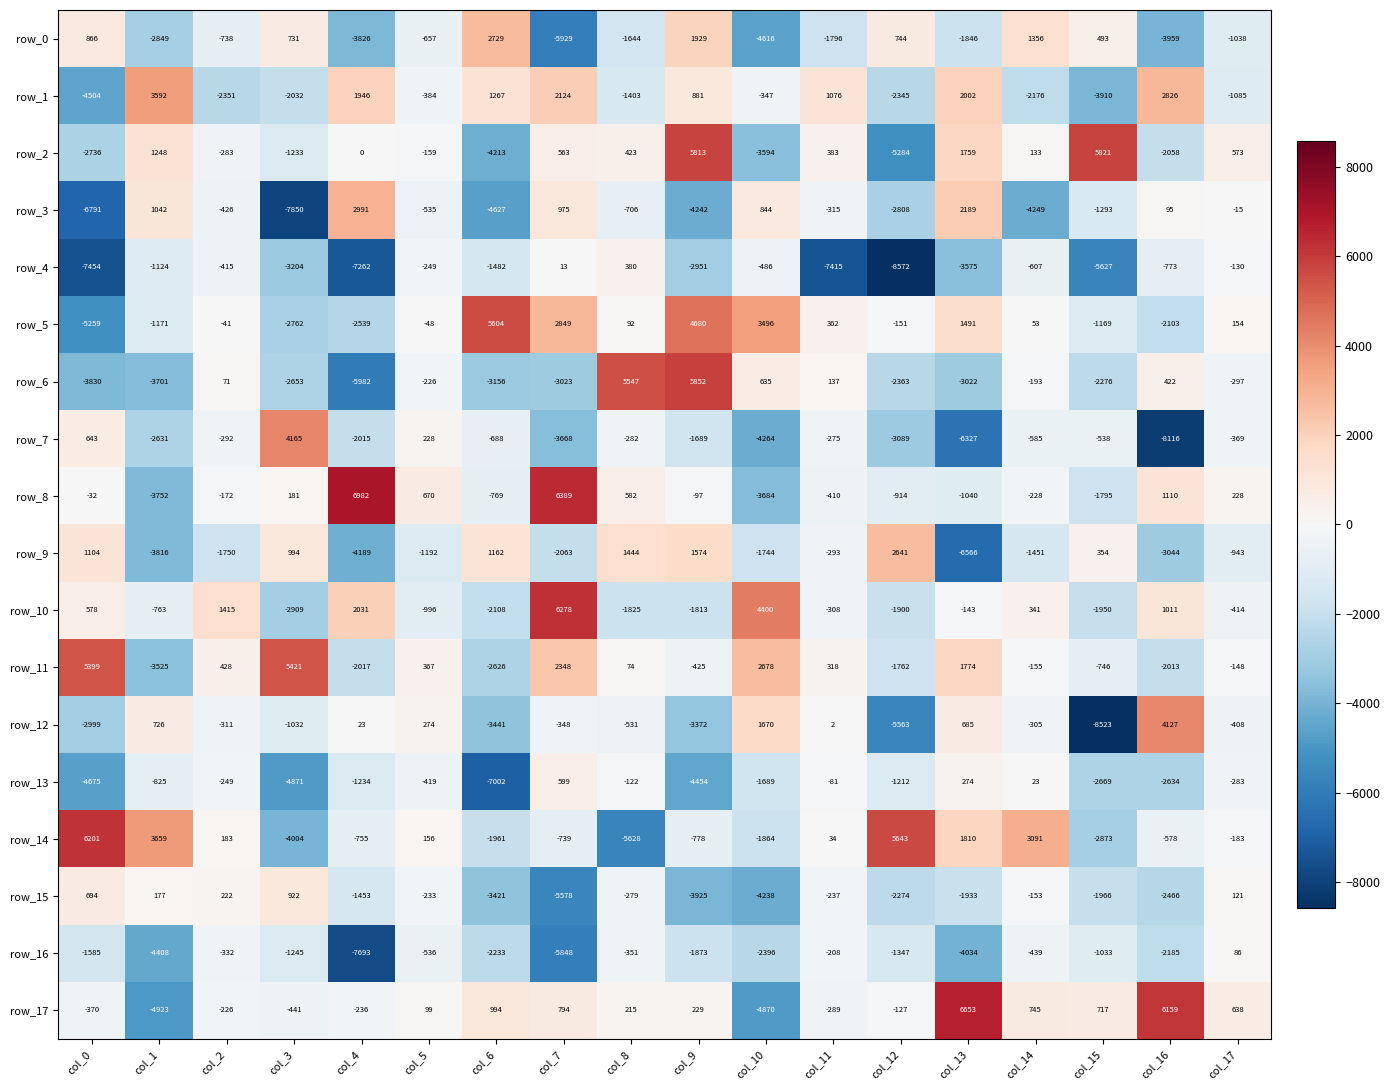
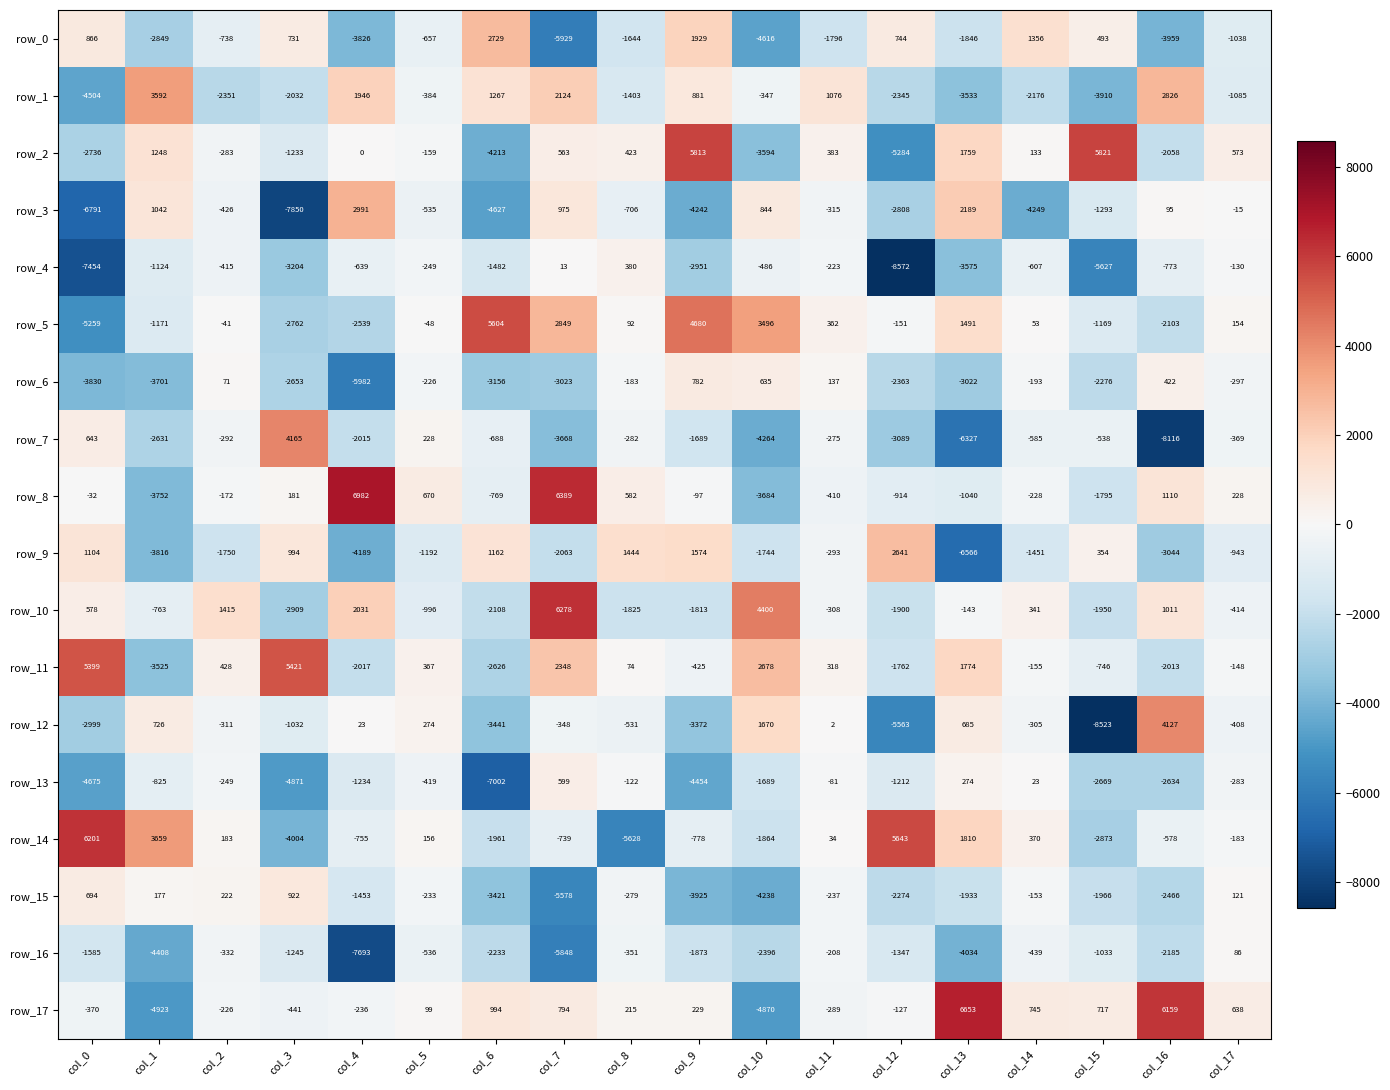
  {
    "row_1": {
      "col_0": -4504,
      "col_1": 3592,
      "col_2": -2351,
      "col_3": -2032,
      "col_4": 1946,
      "col_5": -384,
      "col_6": 1267,
      "col_7": 2124,
      "col_8": -1403,
      "col_9": 881,
      "col_10": -347,
      "col_11": 1076,
      "col_12": -2345,
-     "col_13": 2002,
+     "col_13": -3533,
      "col_14": -2176,
      "col_15": -3910,
      "col_16": 2826,
      "col_17": -1085
    },
    "row_4": {
      "col_0": -7454,
      "col_1": -1124,
      "col_2": -415,
      "col_3": -3204,
-     "col_4": -7262,
+     "col_4": -639,
      "col_5": -249,
      "col_6": -1482,
      "col_7": 13,
      "col_8": 380,
      "col_9": -2951,
      "col_10": -486,
-     "col_11": -7415,
+     "col_11": -223,
      "col_12": -8572,
      "col_13": -3575,
      "col_14": -607,
      "col_15": -5627,
      "col_16": -773,
      "col_17": -130
    },
    "row_6": {
      "col_0": -3830,
      "col_1": -3701,
      "col_2": 71,
      "col_3": -2653,
      "col_4": -5982,
      "col_5": -226,
      "col_6": -3156,
      "col_7": -3023,
-     "col_8": 5547,
-     "col_9": 5852,
+     "col_8": -183,
+     "col_9": 782,
      "col_10": 635,
      "col_11": 137,
      "col_12": -2363,
      "col_13": -3022,
      "col_14": -193,
      "col_15": -2276,
      "col_16": 422,
      "col_17": -297
    },
    "row_14": {
      "col_0": 6201,
      "col_1": 3659,
      "col_2": 183,
      "col_3": -4004,
      "col_4": -755,
      "col_5": 156,
      "col_6": -1961,
      "col_7": -739,
      "col_8": -5628,
      "col_9": -778,
      "col_10": -1864,
      "col_11": 34,
      "col_12": 5643,
      "col_13": 1810,
-     "col_14": 3091,
+     "col_14": 370,
      "col_15": -2873,
      "col_16": -578,
      "col_17": -183
    }
  }
